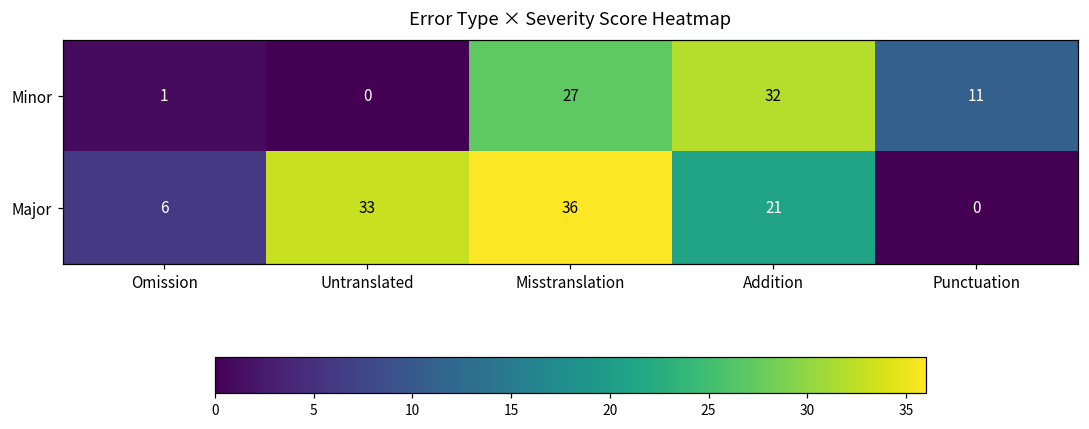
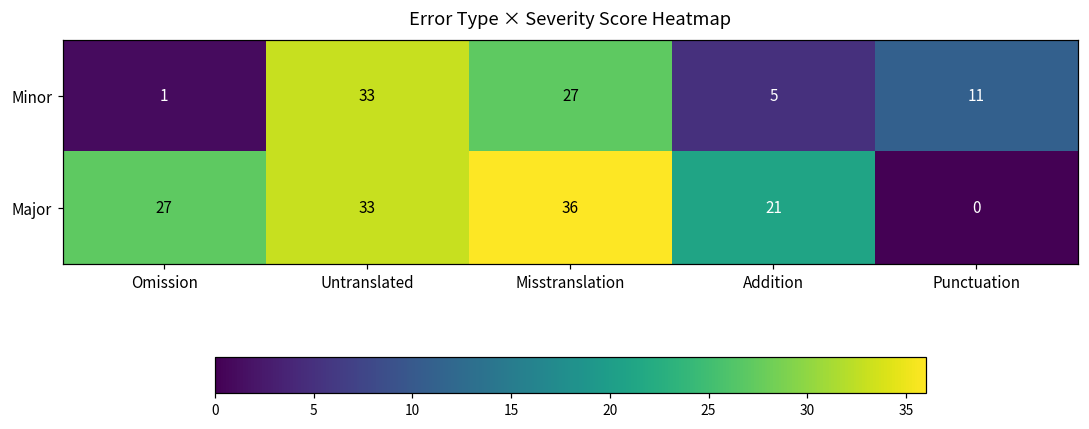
  {
    "Minor": {
      "Omission": 1,
-     "Untranslated": 0,
+     "Untranslated": 33,
      "Misstranslation": 27,
-     "Addition": 32,
+     "Addition": 5,
      "Punctuation": 11
    },
    "Major": {
-     "Omission": 6,
+     "Omission": 27,
      "Untranslated": 33,
      "Misstranslation": 36,
      "Addition": 21,
      "Punctuation": 0
    }
  }
